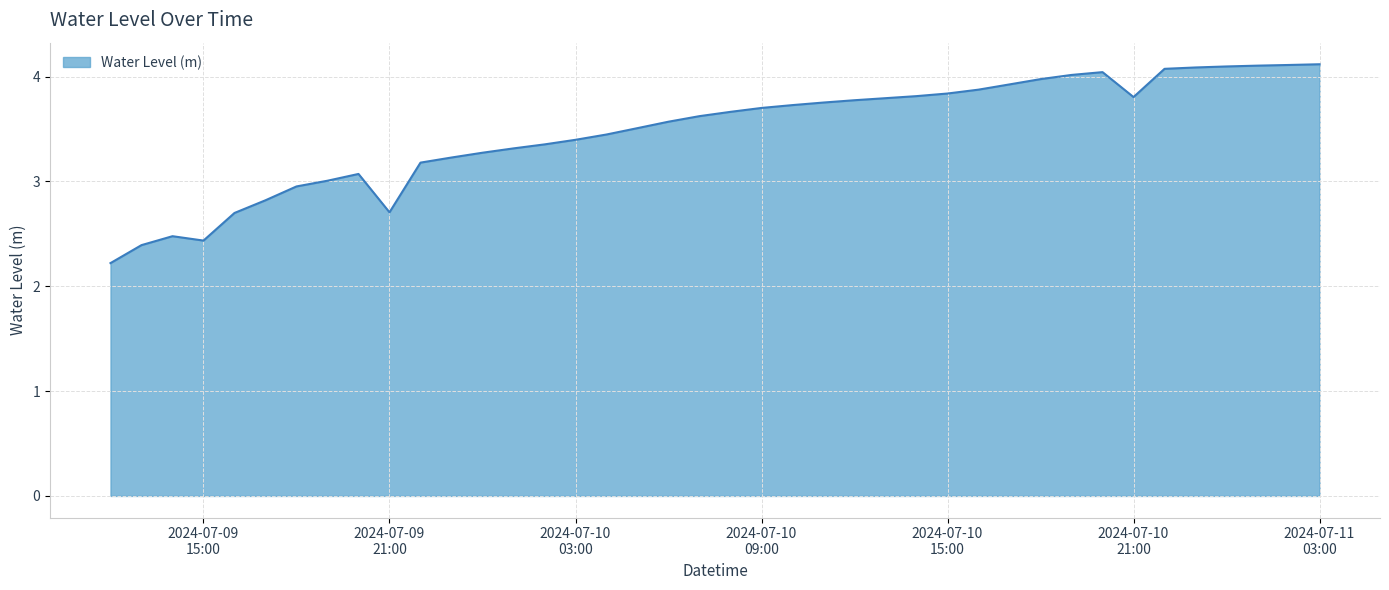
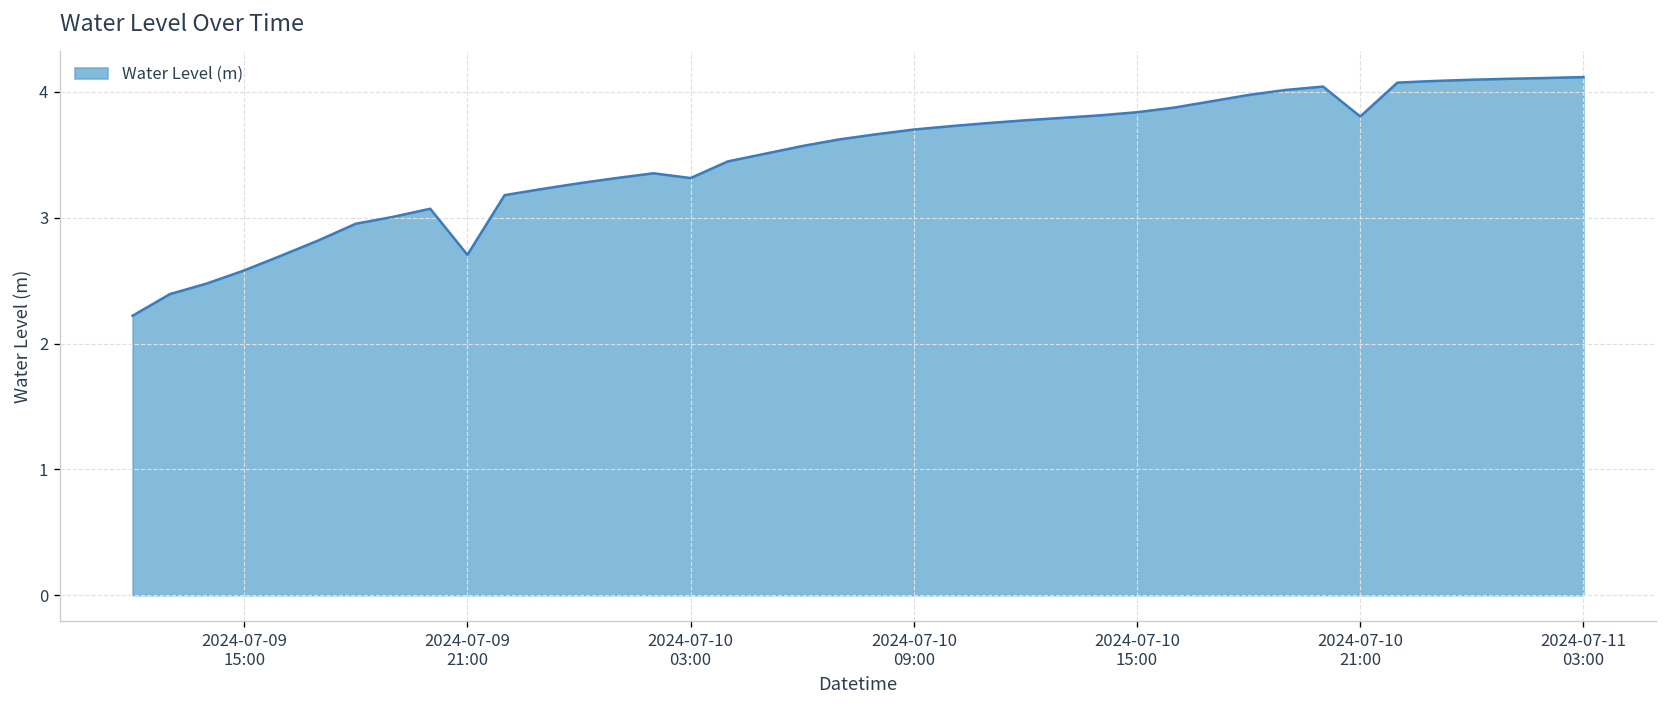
  {
-   "2024-07-09 15:00": 2.44,
+   "2024-07-09 15:00": 2.58,
    "2024-07-09 21:00": 2.71,
-   "2024-07-10 03:00": 3.40,
+   "2024-07-10 03:00": 3.32,
    "2024-07-10 09:00": 3.70,
    "2024-07-10 15:00": 3.84,
    "2024-07-10 21:00": 3.81,
    "2024-07-11 03:00": 4.12
  }
